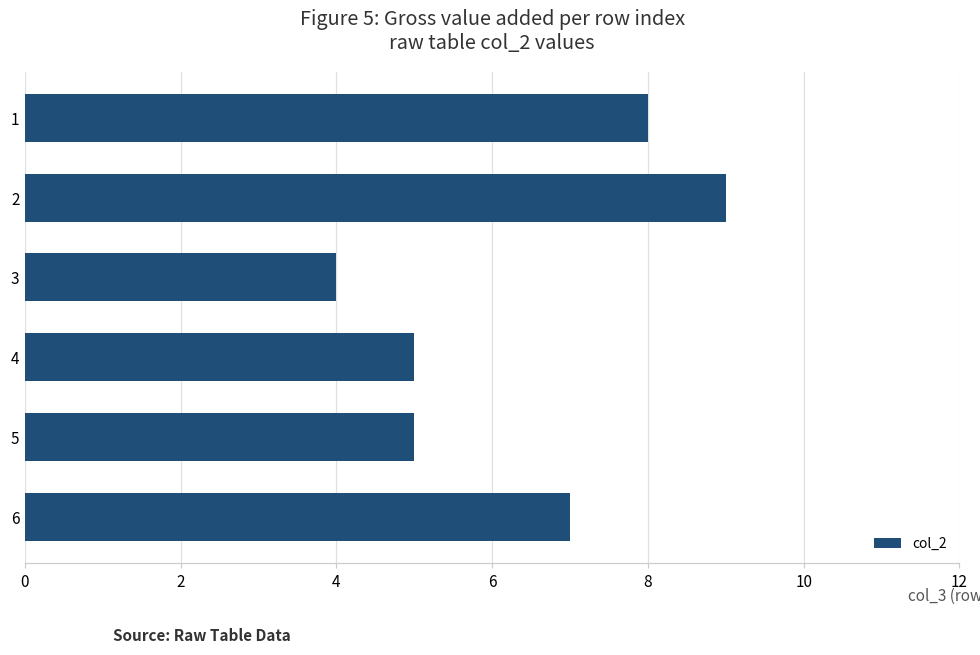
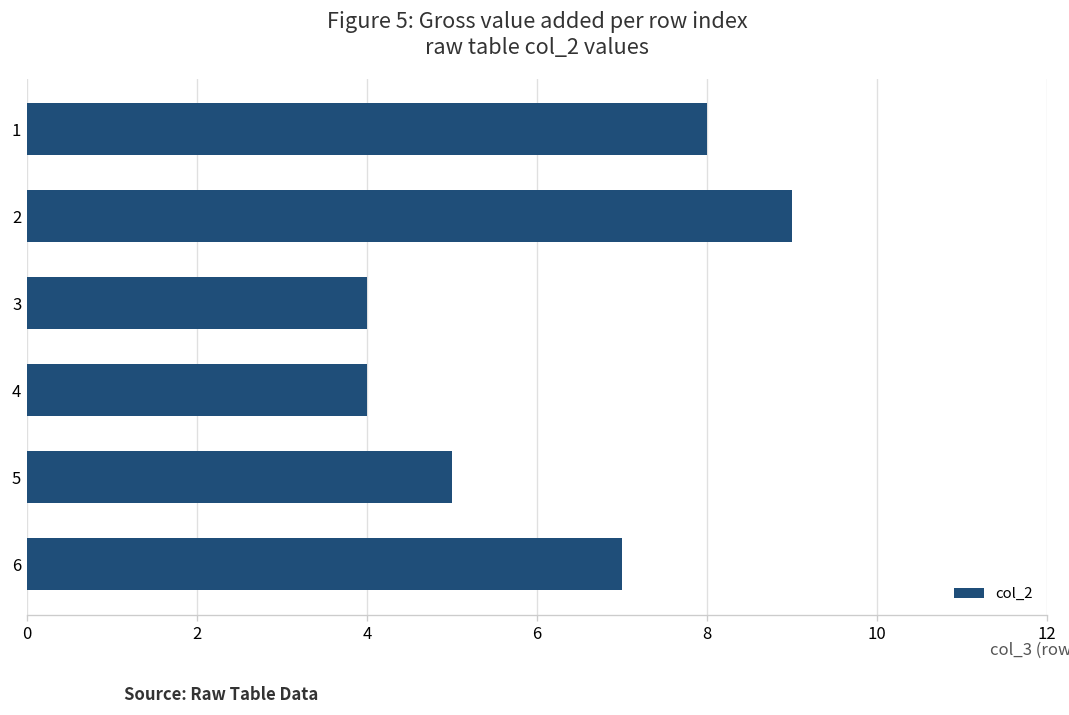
  {
    "3": 4,
-   "4": 5,
+   "4": 4,
    "5": 5,
    "6": 7
  }
